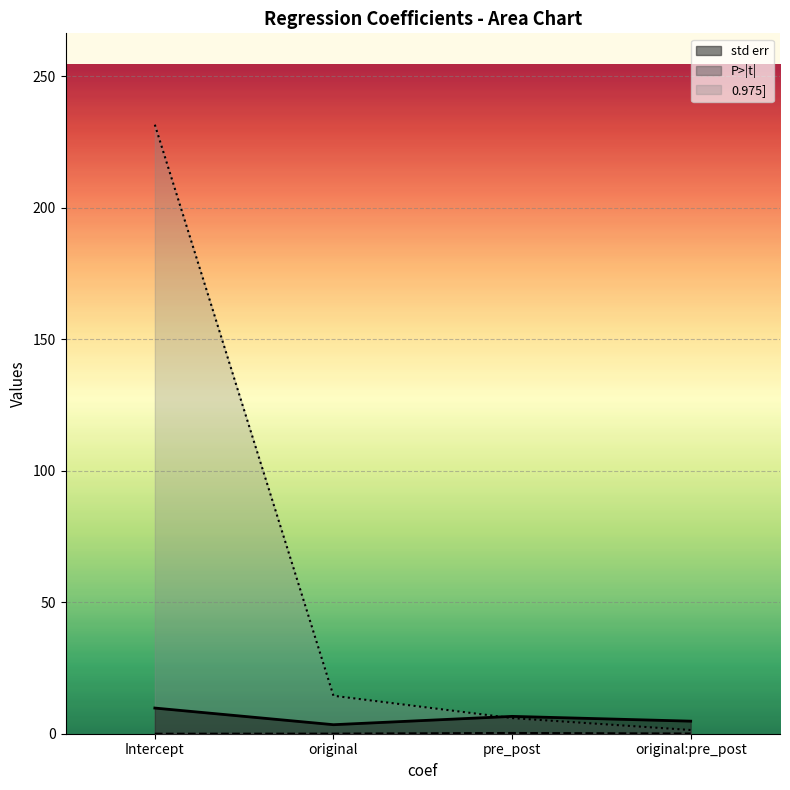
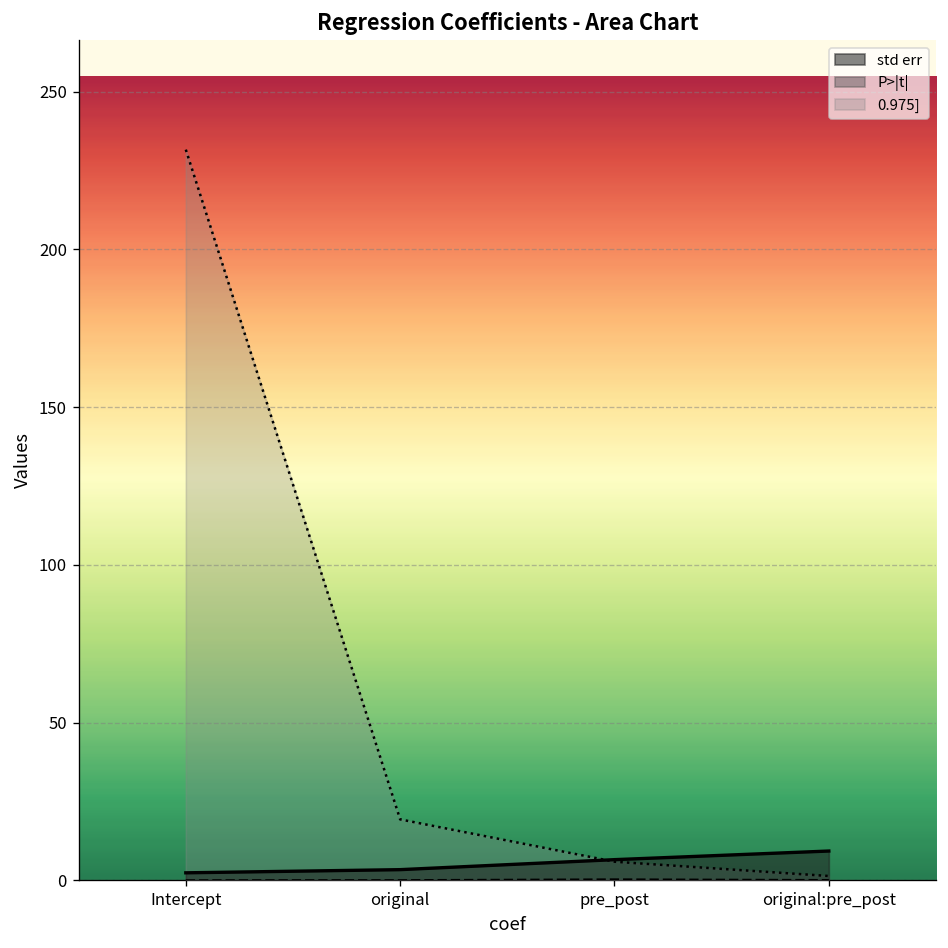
  {
    "std err": {
-     "Intercept": 10,
+     "Intercept": 2,
      "original": 3,
-     "original:pre_post": 5
+     "original:pre_post": 9
    },
    "P>|t|": {
      "Intercept": 0,
      "original": 0,
      "pre_post": 0,
      "original:pre_post": 0
    },
    "0.975]": {
      "Intercept": 232,
-     "original": 14,
+     "original": 19,
      "original:pre_post": 1
    }
  }
